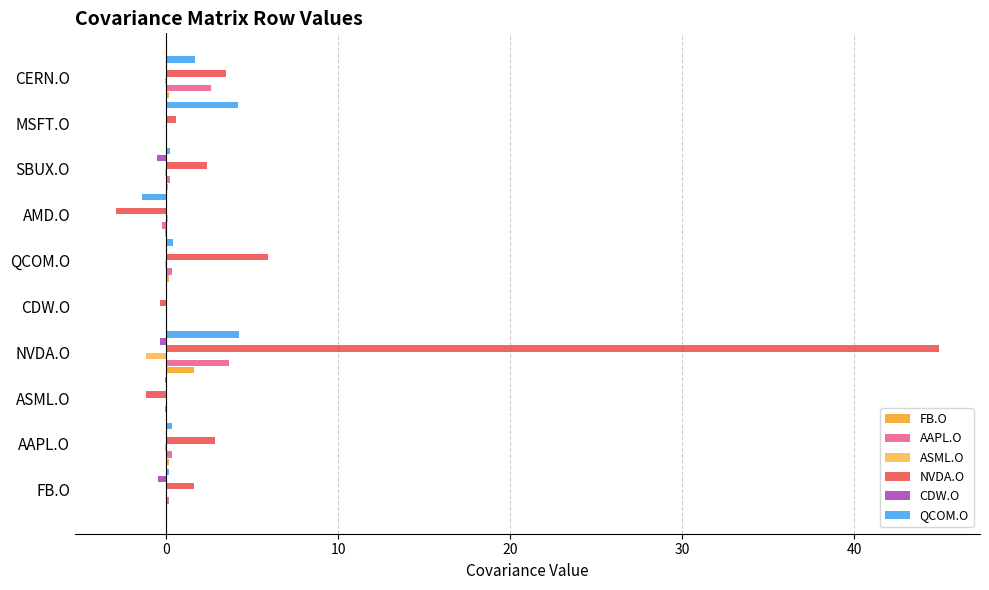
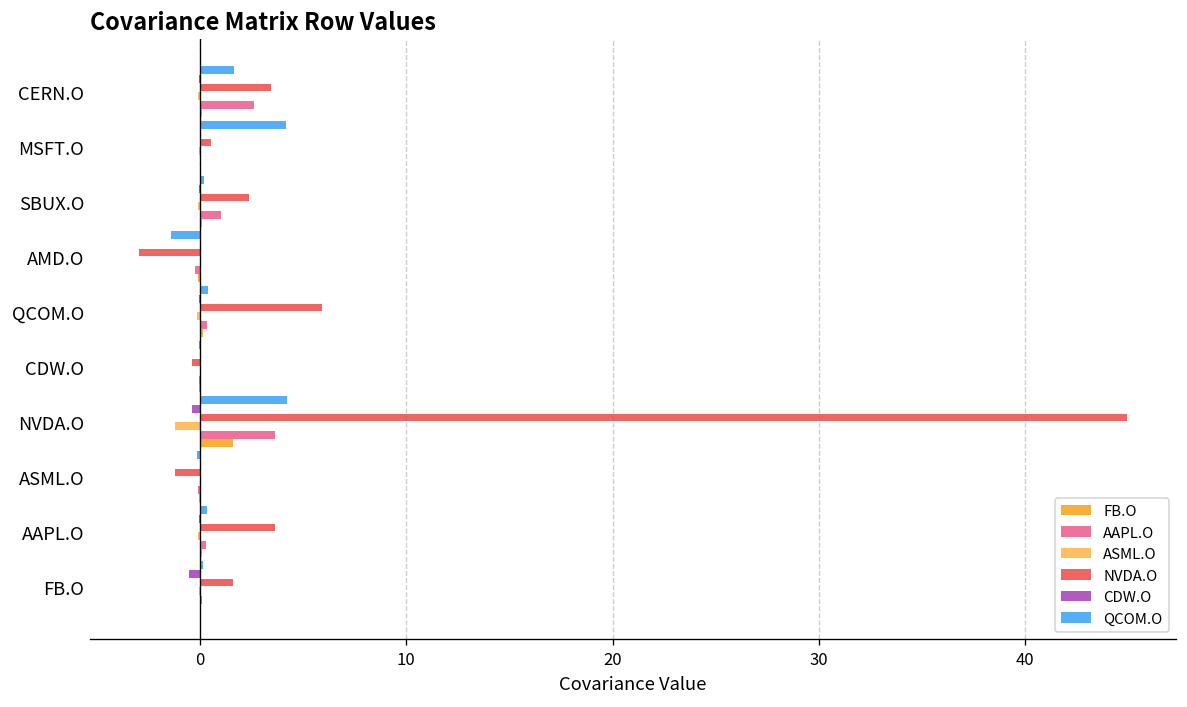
  {
    "AAPL.O": {
      "CERN.O": 2.6,
-     "SBUX.O": 0.2,
+     "SBUX.O": 1.0,
      "AMD.O": -0.2,
      "QCOM.O": 0.3,
      "NVDA.O": 3.7,
      "AAPL.O": 0.3
    },
    "NVDA.O": {
      "CERN.O": 3.4,
      "MSFT.O": 0.5,
      "SBUX.O": 2.4,
      "AMD.O": -2.9,
      "QCOM.O": 5.9,
      "CDW.O": -0.4,
      "NVDA.O": 44.9,
      "ASML.O": -1.2,
-     "AAPL.O": 2.8,
+     "AAPL.O": 3.7,
      "FB.O": 1.6
    },
    "CDW.O": {
-     "SBUX.O": -0.5,
+     "SBUX.O": 0.0,
      "NVDA.O": -0.4,
      "FB.O": -0.5
    },
    "QCOM.O": {
      "CERN.O": 1.7,
      "MSFT.O": 4.2,
      "SBUX.O": 0.2,
      "AMD.O": -1.4,
      "QCOM.O": 0.4,
      "NVDA.O": 4.2,
      "AAPL.O": 0.3,
      "FB.O": 0.2
    }
  }
